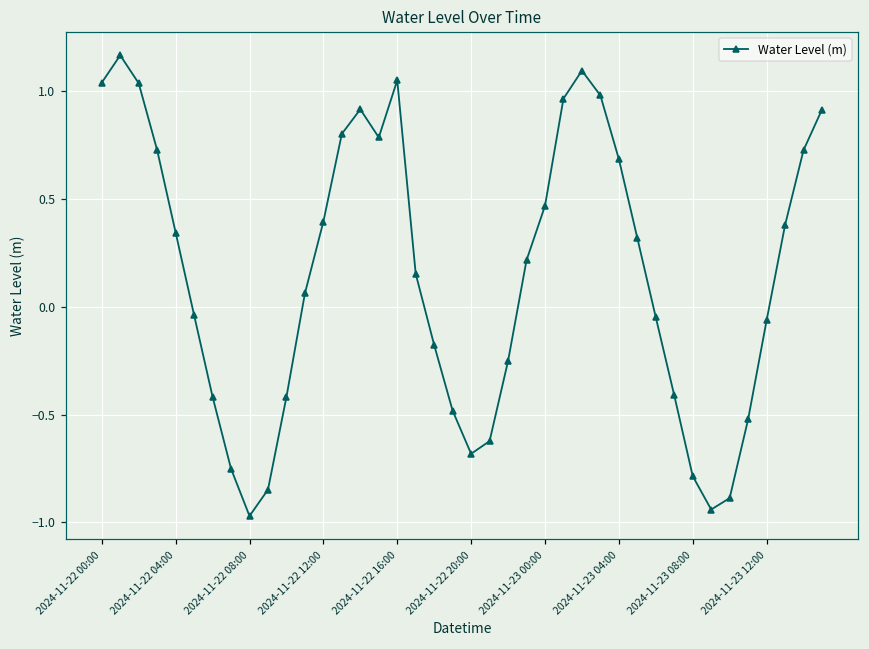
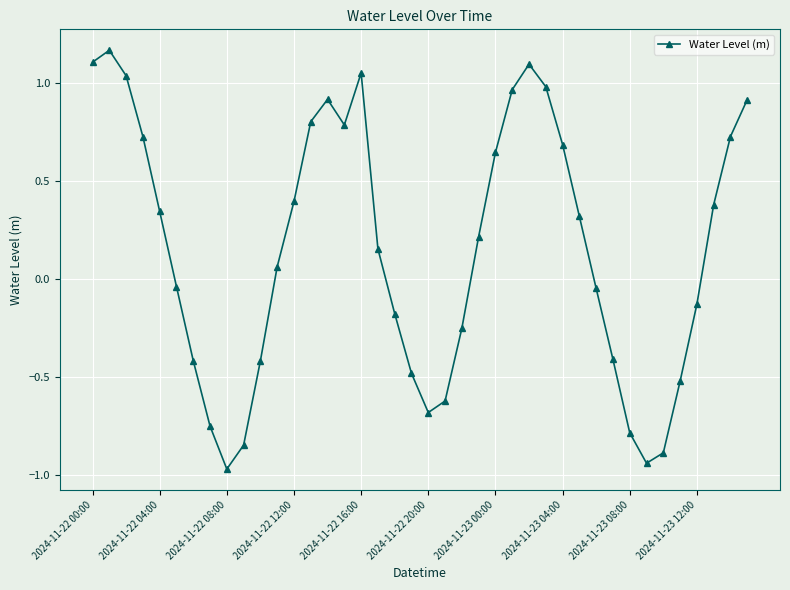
  {
-   "2024-11-22 00:00": 1.04,
+   "2024-11-22 00:00": 1.11,
    "2024-11-22 04:00": 0.34,
    "2024-11-22 08:00": -0.97,
    "2024-11-22 12:00": 0.40,
    "2024-11-22 16:00": 1.05,
    "2024-11-22 20:00": -0.68,
-   "2024-11-23 00:00": 0.47,
+   "2024-11-23 00:00": 0.65,
    "2024-11-23 04:00": 0.69,
    "2024-11-23 08:00": -0.79,
-   "2024-11-23 12:00": -0.06
+   "2024-11-23 12:00": -0.13
  }
